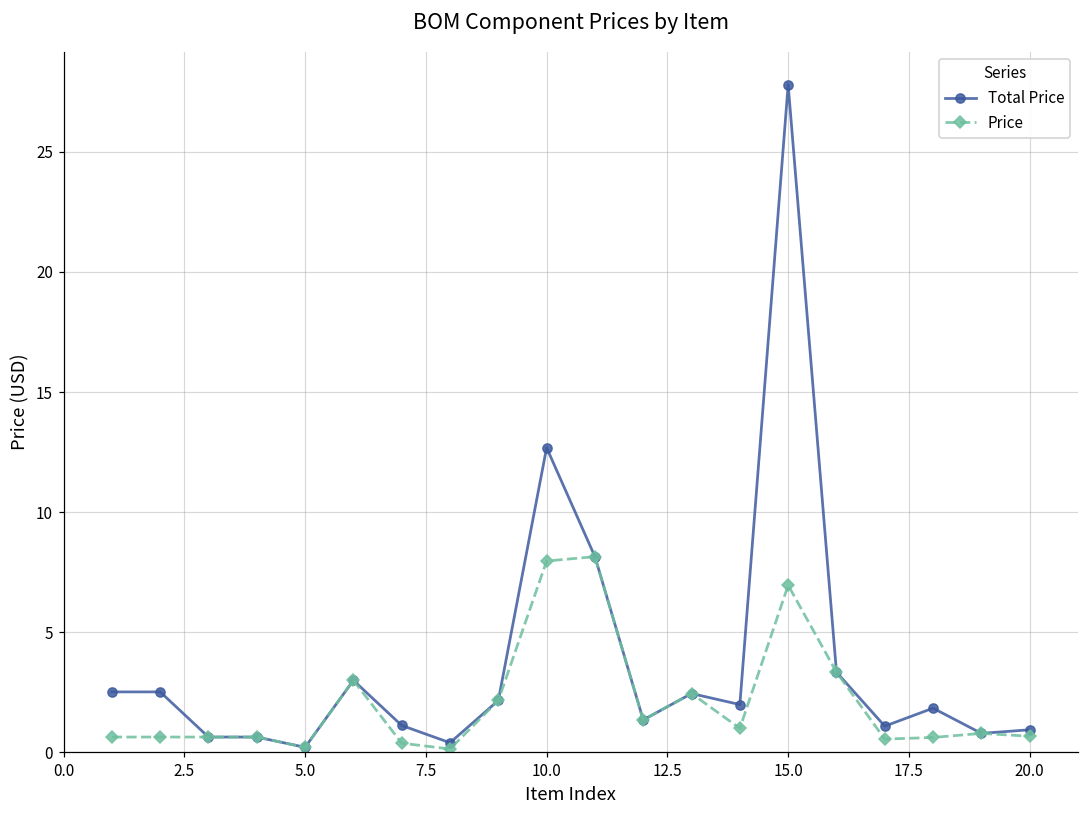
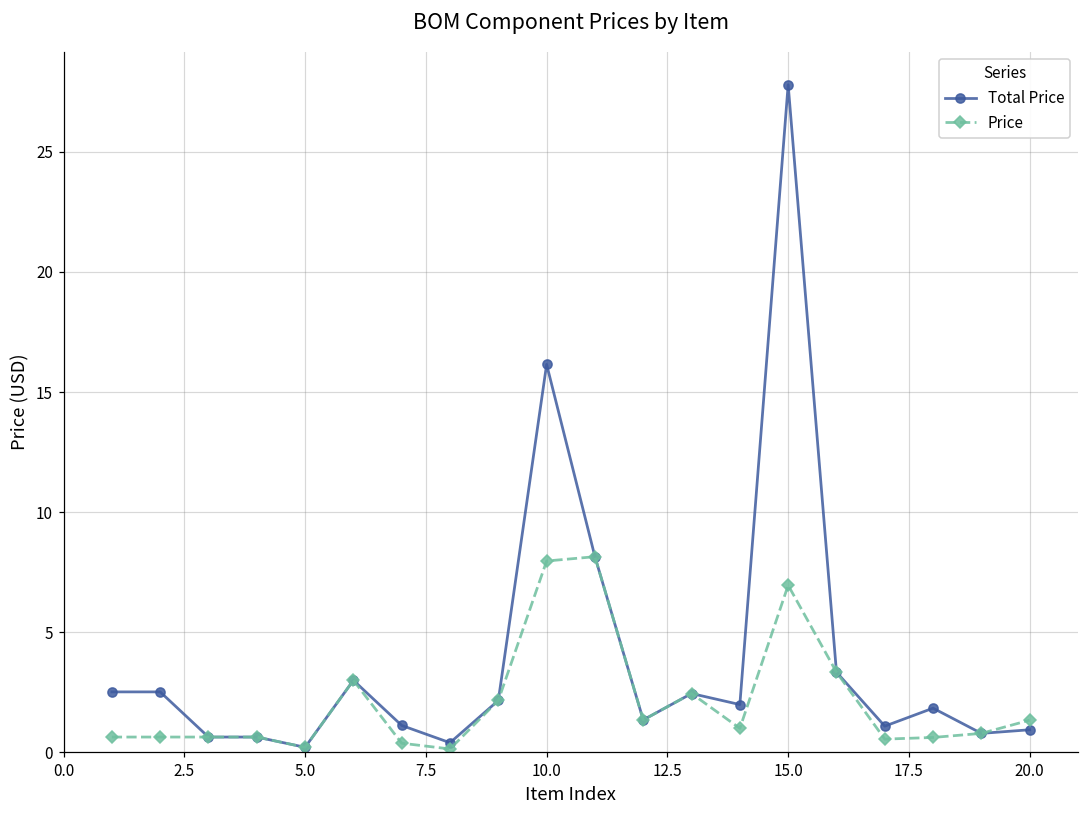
  {
    "Total Price": {
-     "10.0": 12.7,
+     "10.0": 16.2,
      "15.0": 27.8,
      "20.0": 0.9
    },
    "Price": {
      "10.0": 8.0,
      "15.0": 7.0,
-     "20.0": 0.7
+     "20.0": 1.3
    }
  }
